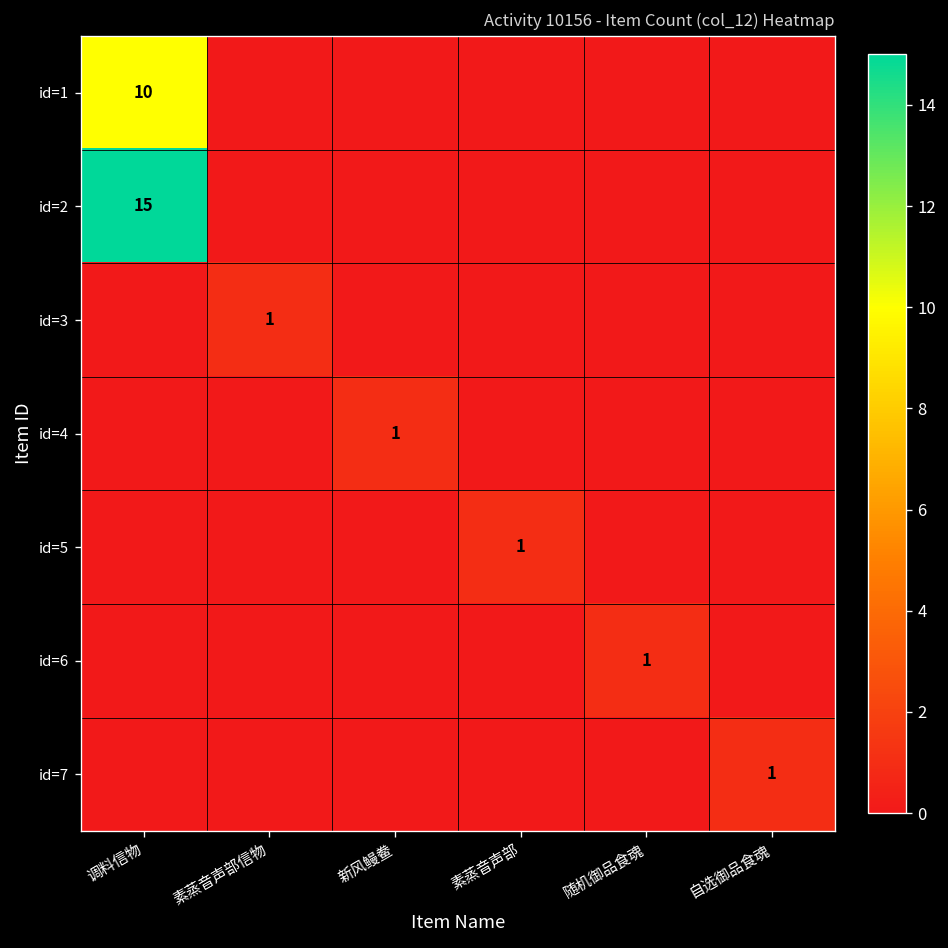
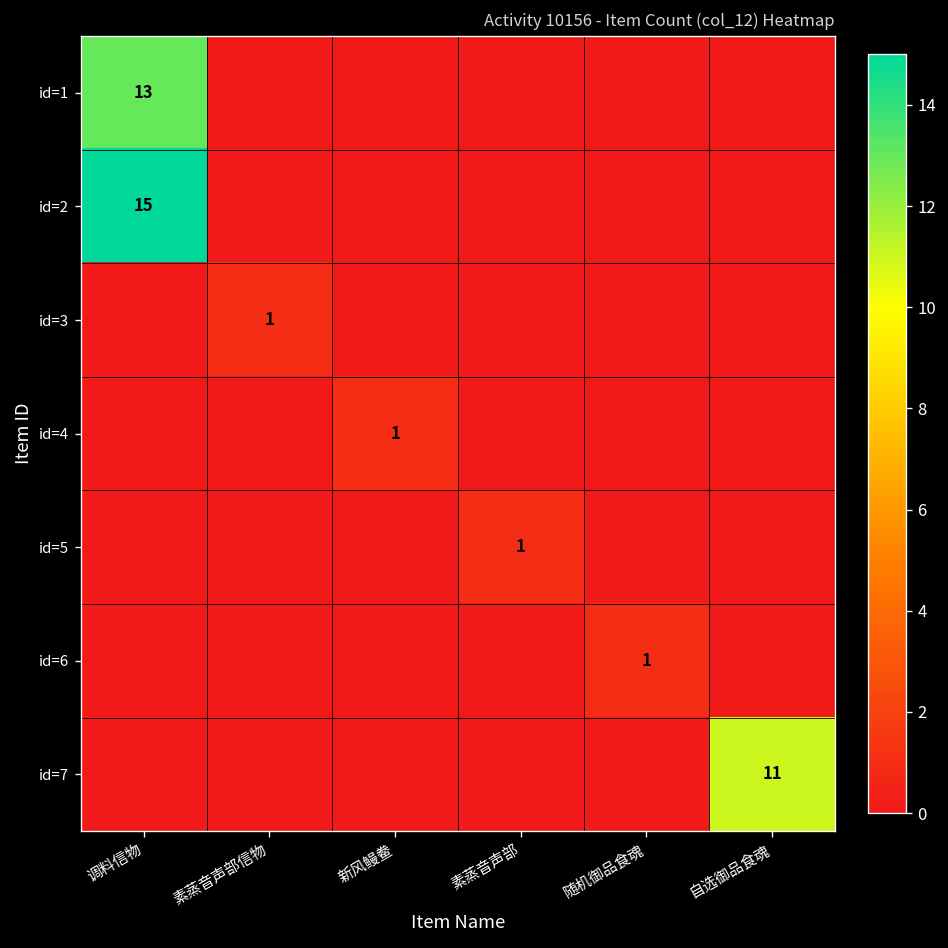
  {
    "id=1": {
-     "调料信物": 10
+     "调料信物": 13
    },
    "id=2": {
      "调料信物": 15
    },
    "id=3": {
      "素蒸音声部信物": 1
    },
    "id=4": {
      "新风鳗鲞": 1
    },
    "id=5": {
      "素蒸音声部": 1
    },
    "id=6": {
      "随机御品食魂": 1
    },
    "id=7": {
-     "自选御品食魂": 1
+     "自选御品食魂": 11
    }
  }
